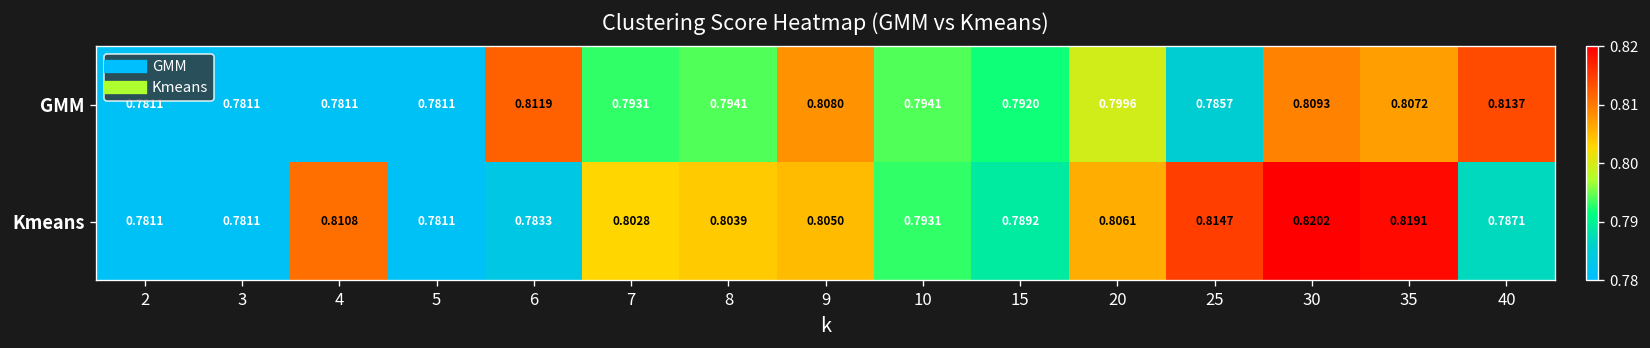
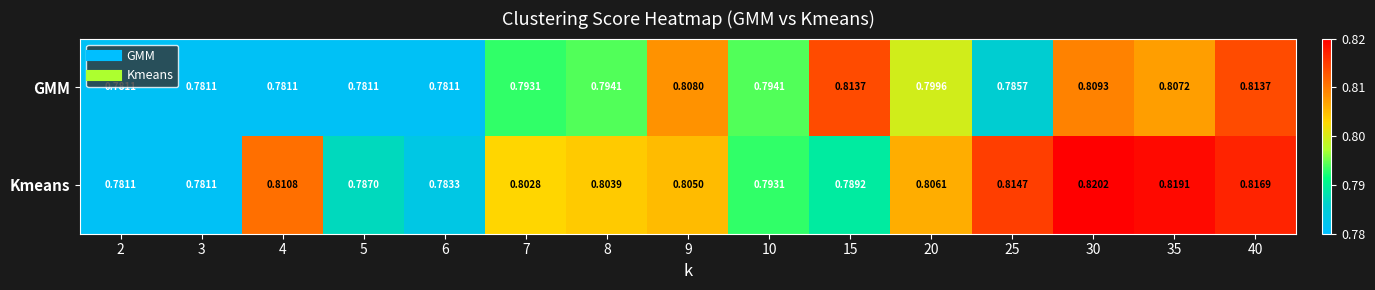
  {
    "GMM": {
      "3": 0.7811,
      "4": 0.7811,
      "5": 0.7811,
-     "6": 0.8119,
+     "6": 0.7811,
      "7": 0.7931,
      "8": 0.7941,
      "9": 0.8080,
      "10": 0.7941,
-     "15": 0.7920,
+     "15": 0.8137,
      "20": 0.7996,
      "25": 0.7857,
      "30": 0.8093,
      "35": 0.8072,
      "40": 0.8137
    },
    "Kmeans": {
      "2": 0.7811,
      "3": 0.7811,
      "4": 0.8108,
-     "5": 0.7811,
+     "5": 0.7870,
      "6": 0.7833,
      "7": 0.8028,
      "8": 0.8039,
      "9": 0.8050,
      "10": 0.7931,
      "15": 0.7892,
      "20": 0.8061,
      "25": 0.8147,
      "30": 0.8202,
      "35": 0.8191,
-     "40": 0.7871
+     "40": 0.8169
    }
  }
